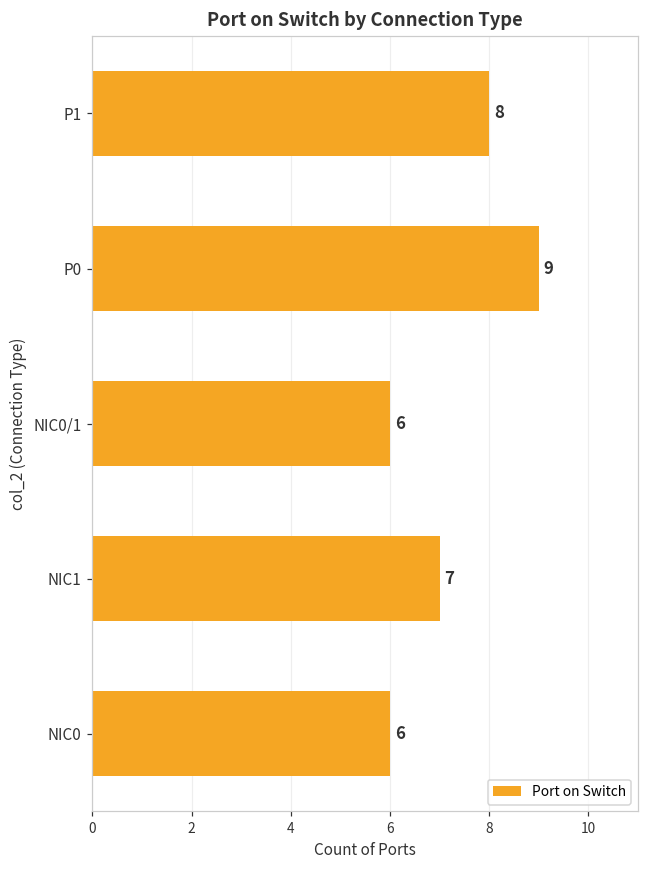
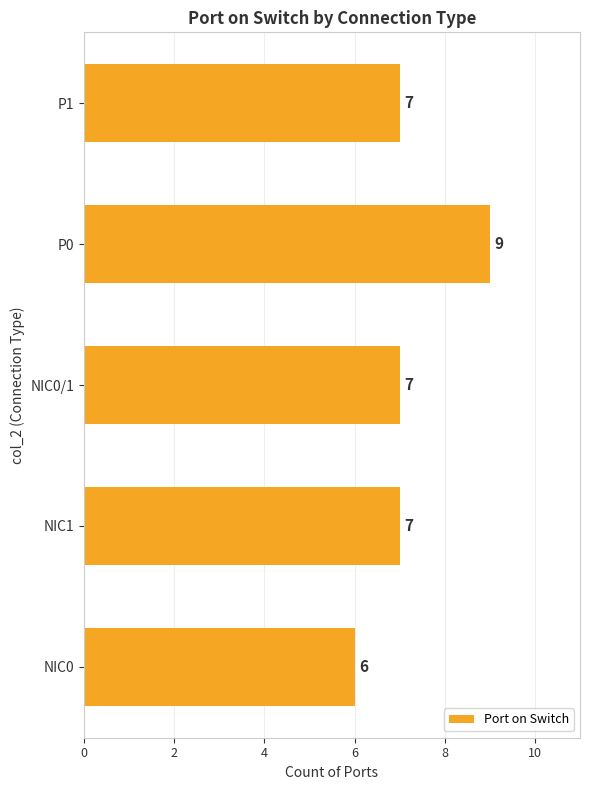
  {
-   "P1": 8,
+   "P1": 7,
    "P0": 9,
-   "NIC0/1": 6,
+   "NIC0/1": 7,
    "NIC1": 7,
    "NIC0": 6
  }
